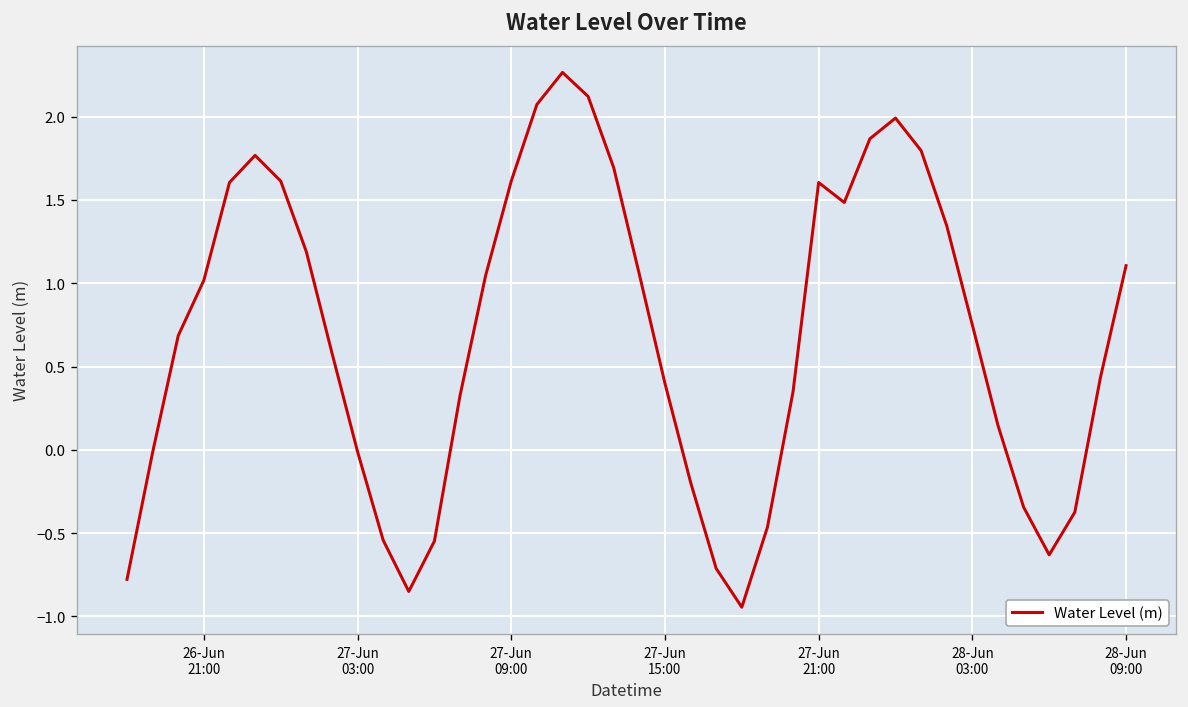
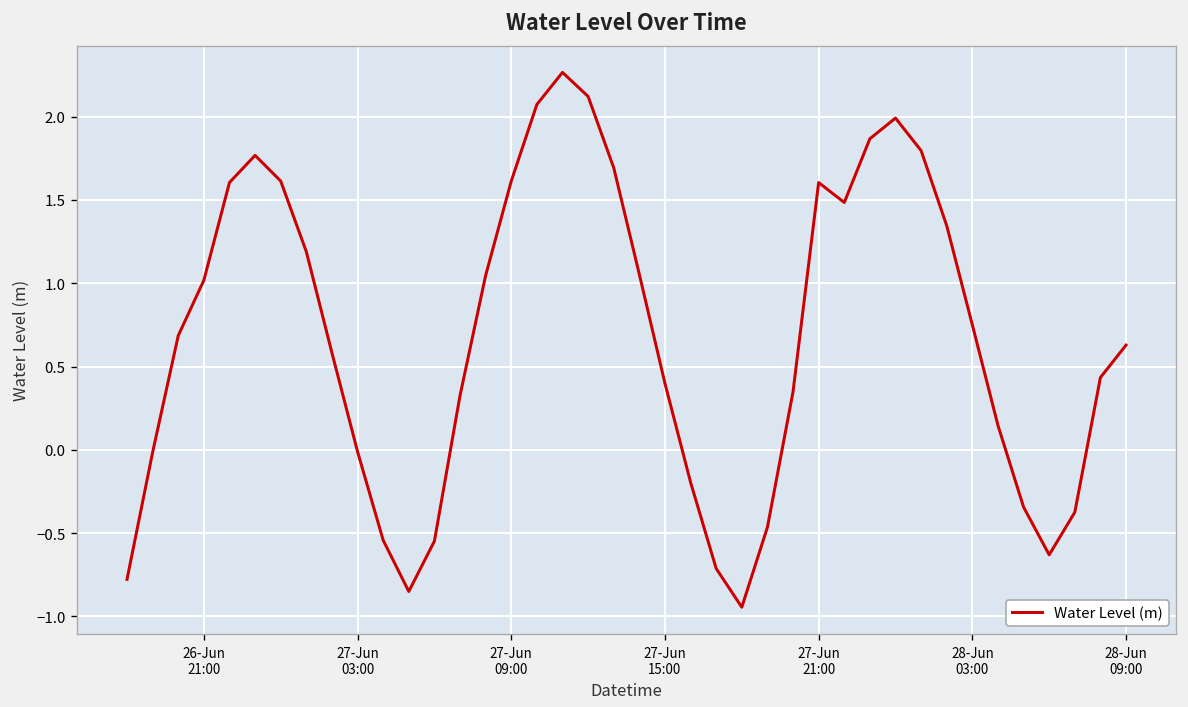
  {
    "26-Jun 21:00": 1.02,
    "27-Jun 03:00": -0.01,
    "27-Jun 09:00": 1.61,
    "27-Jun 15:00": 0.40,
    "27-Jun 21:00": 1.60,
    "28-Jun 03:00": 0.75,
-   "28-Jun 09:00": 1.11
+   "28-Jun 09:00": 0.63
  }
